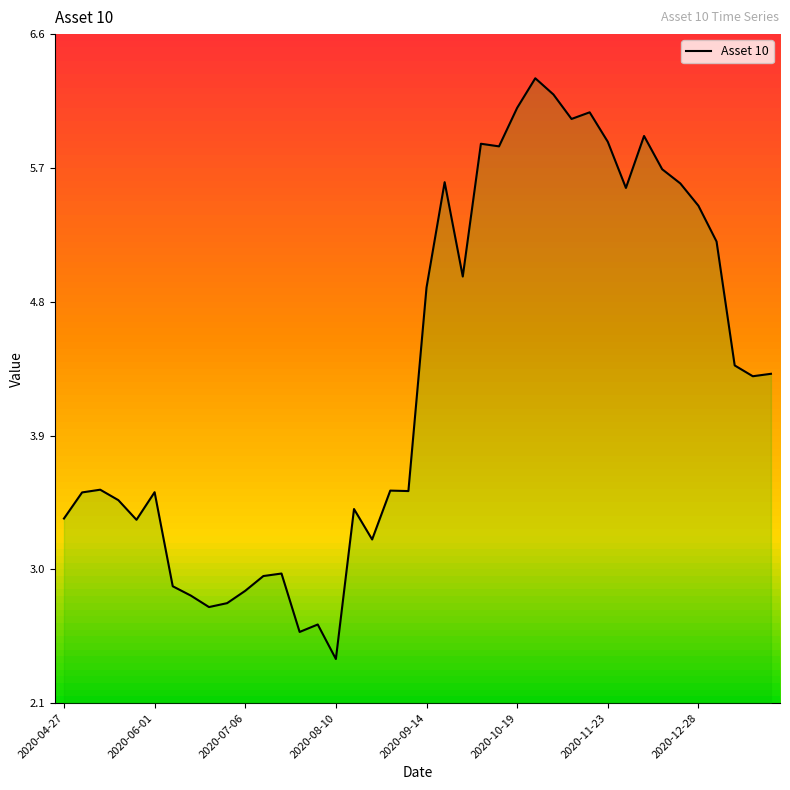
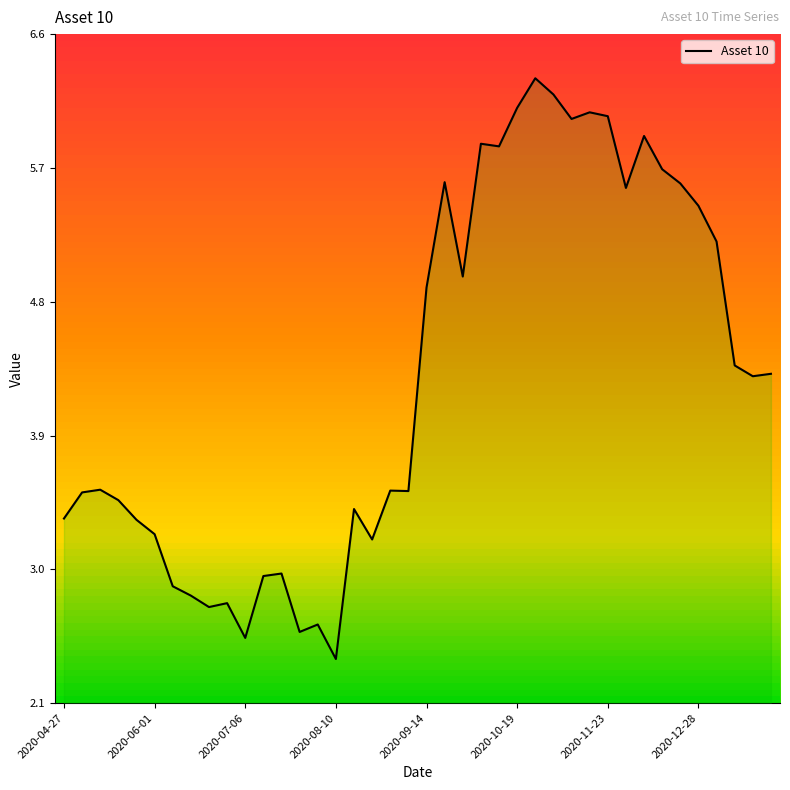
  {
    "Asset 10": {
      "2020-04-27": 3.34,
-     "2020-06-01": 3.52,
-     "2020-07-06": 2.85,
+     "2020-06-01": 3.24,
+     "2020-07-06": 2.53,
      "2020-08-10": 2.39,
      "2020-09-14": 4.91,
      "2020-10-19": 6.13,
-     "2020-11-23": 5.90,
+     "2020-11-23": 6.08,
      "2020-12-28": 5.47
    }
  }
